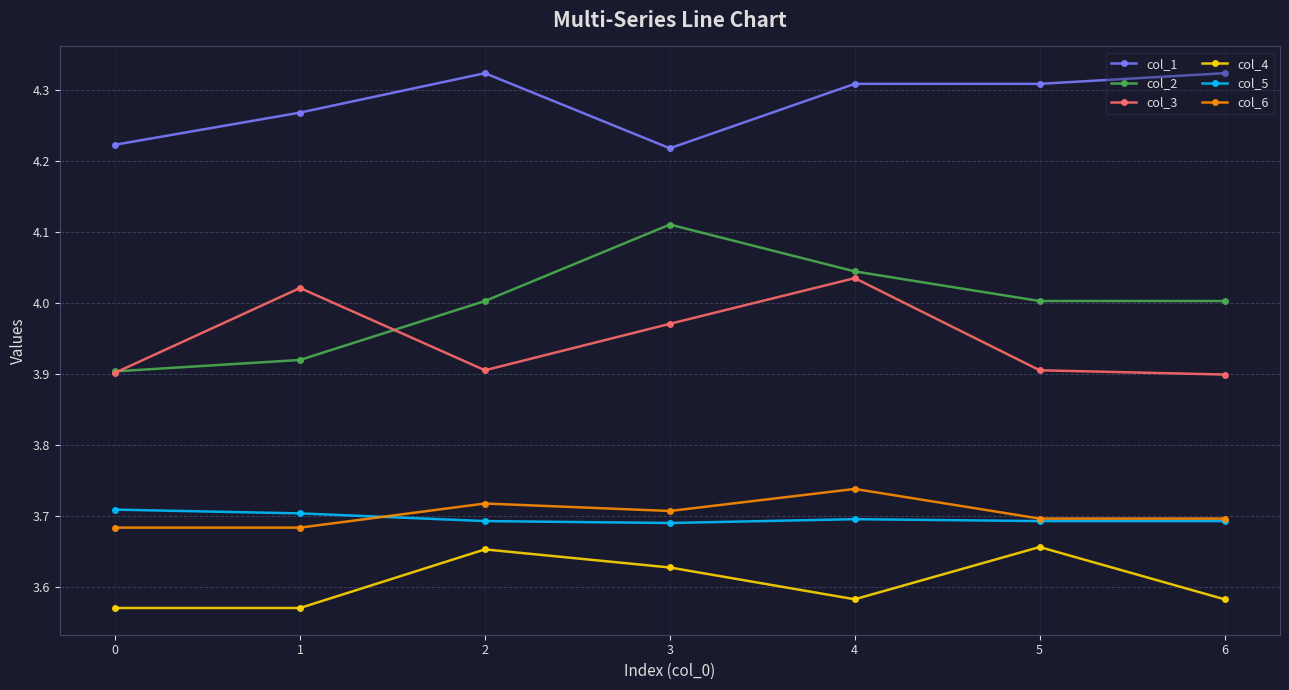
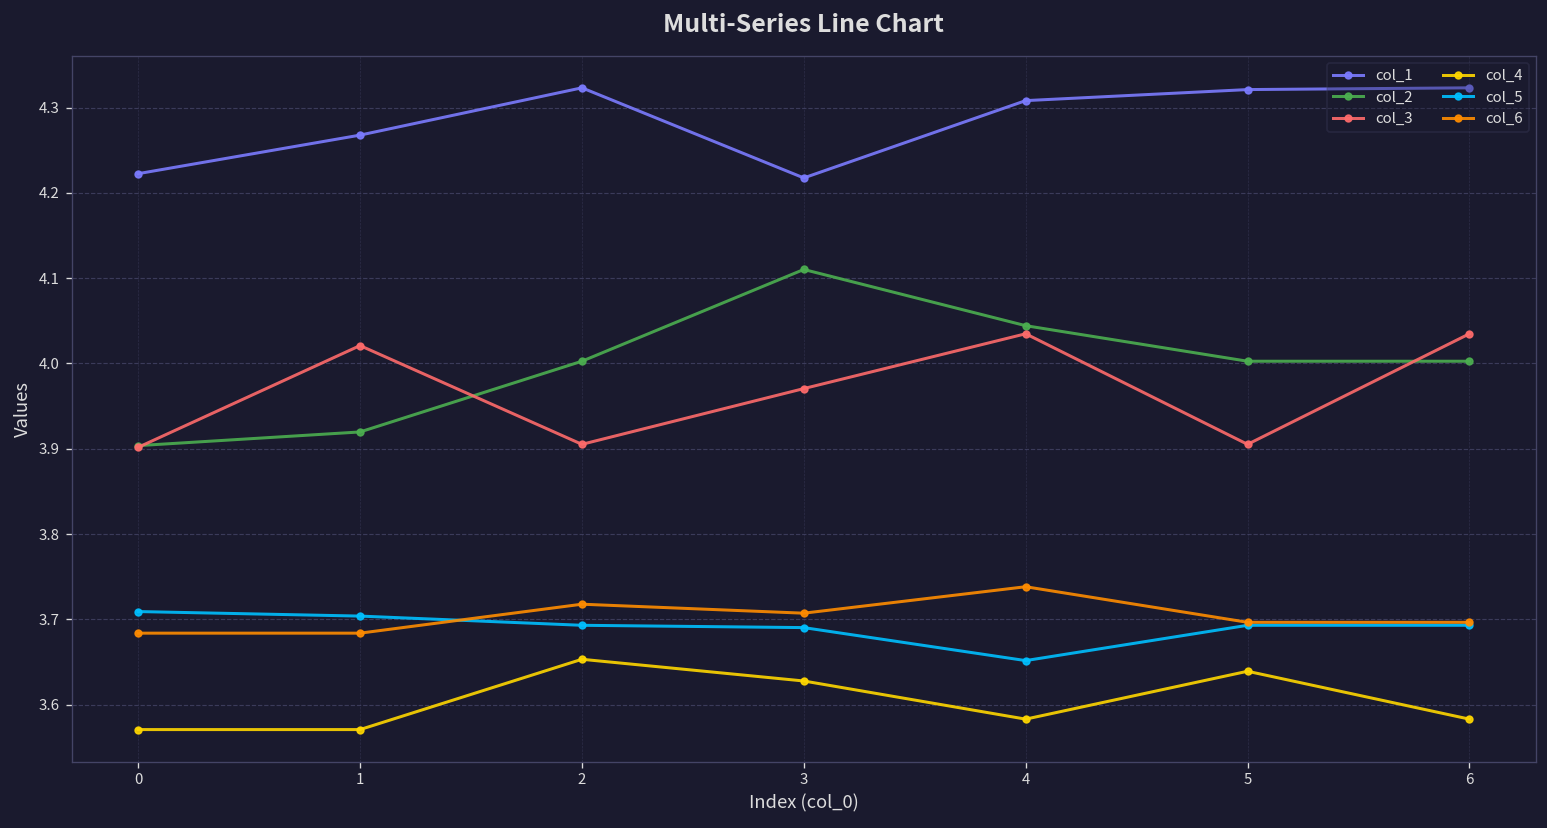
  {
    "col_1": {
      "0": 4.22,
      "1": 4.27,
      "2": 4.32,
      "3": 4.22,
      "4": 4.31,
-     "5": 4.31
+     "5": 4.32
    },
    "col_2": {
      "1": 3.92,
      "2": 4.00,
      "3": 4.11,
      "4": 4.04,
      "5": 4.00,
      "6": 4.00
    },
    "col_3": {
      "1": 4.02,
      "2": 3.91,
      "3": 3.97,
      "4": 4.03,
      "5": 3.91,
-     "6": 3.90
+     "6": 4.03
    },
    "col_4": {
      "0": 3.57,
      "1": 3.57,
      "2": 3.65,
      "3": 3.63,
      "4": 3.58,
-     "5": 3.66,
+     "5": 3.64,
      "6": 3.58
    },
    "col_5": {
      "0": 3.71,
      "1": 3.70,
      "2": 3.69,
      "3": 3.69,
-     "4": 3.70
+     "4": 3.65
    },
    "col_6": {
      "0": 3.68,
      "1": 3.68,
      "2": 3.72,
      "3": 3.71,
      "4": 3.74
    }
  }
